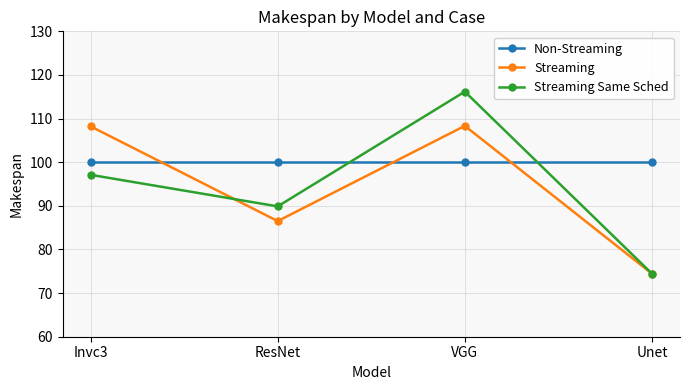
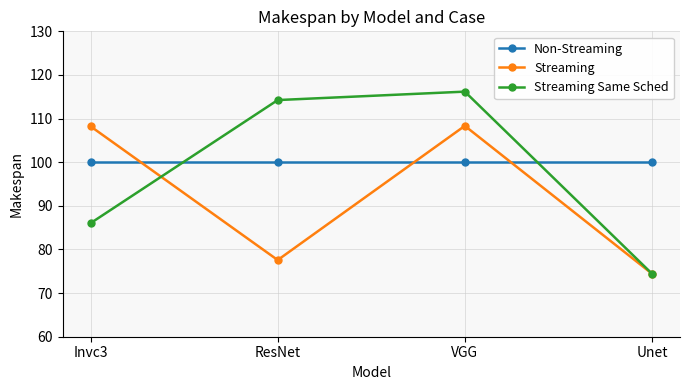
  {
    "Non-Streaming": {
      "Invc3": 100,
      "ResNet": 100,
      "VGG": 100,
      "Unet": 100
    },
    "Streaming": {
      "Invc3": 108,
-     "ResNet": 87,
+     "ResNet": 78,
      "VGG": 108
    },
    "Streaming Same Sched": {
-     "Invc3": 97,
-     "ResNet": 90,
+     "Invc3": 86,
+     "ResNet": 114,
      "VGG": 116
    }
  }
